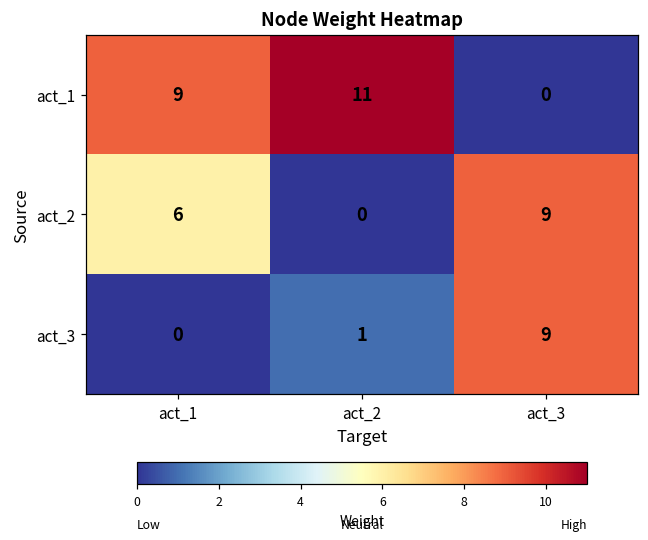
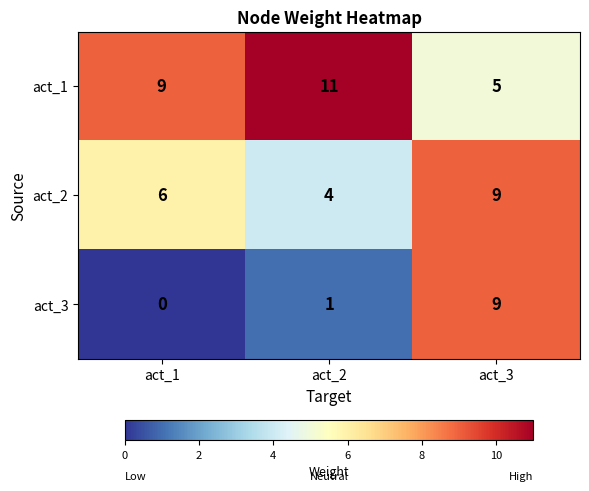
  {
    "act_1": {
      "act_1": 9,
      "act_2": 11,
-     "act_3": 0
+     "act_3": 5
    },
    "act_2": {
      "act_1": 6,
-     "act_2": 0,
+     "act_2": 4,
      "act_3": 9
    },
    "act_3": {
      "act_1": 0,
      "act_2": 1,
      "act_3": 9
    }
  }
